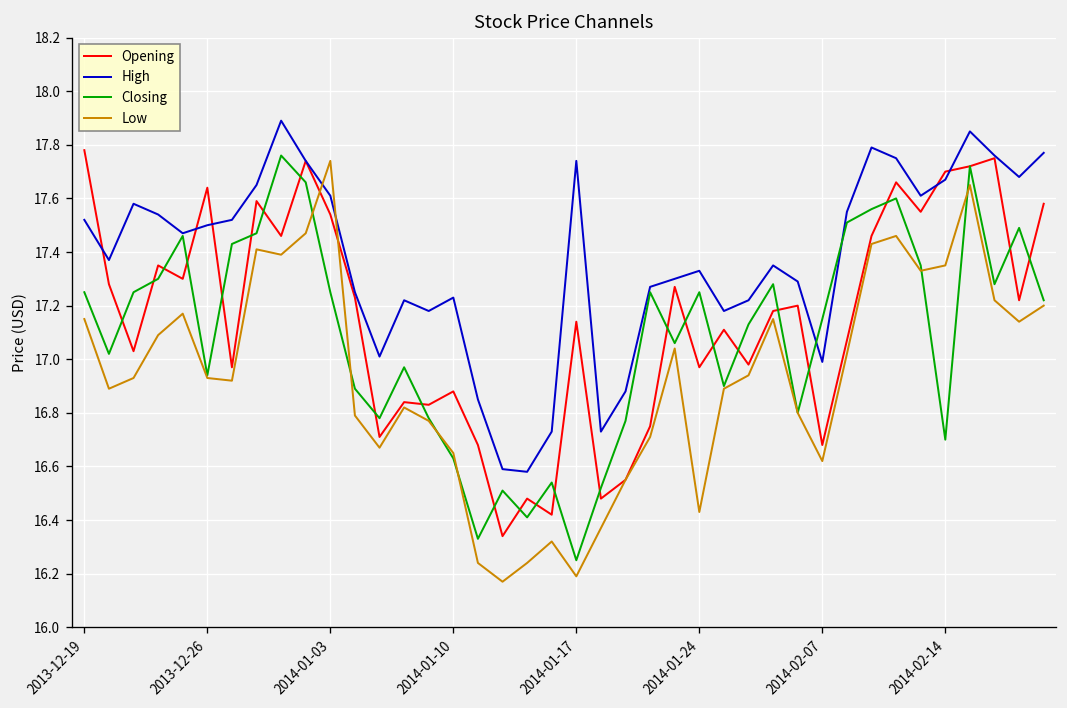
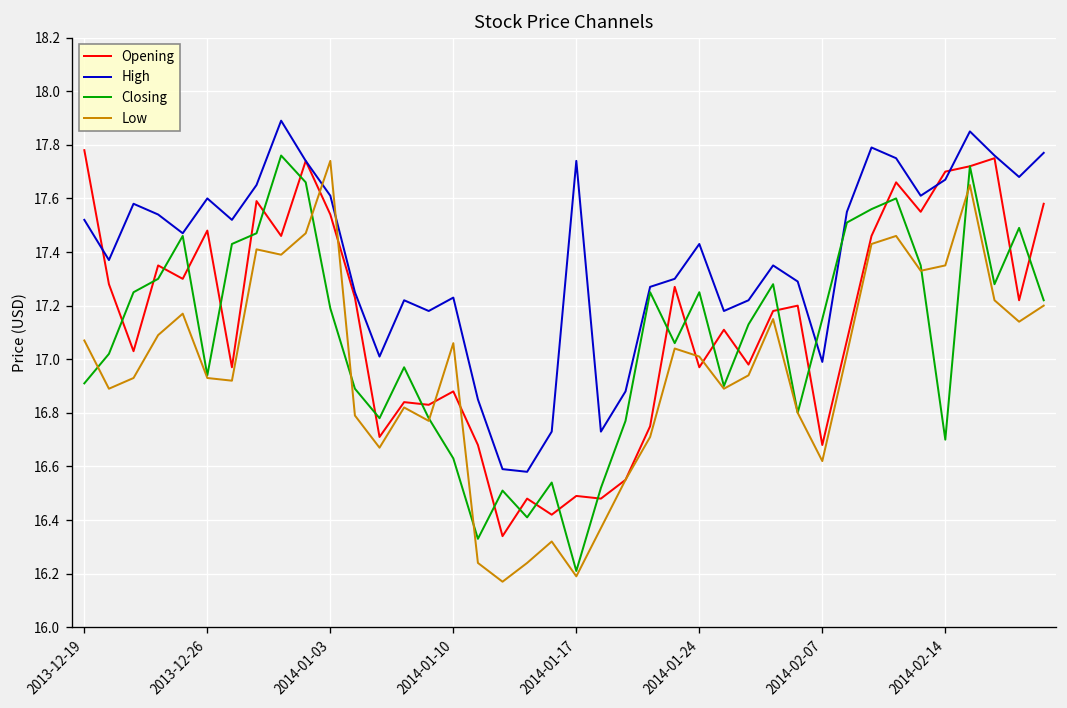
  {
    "Opening": {
      "2013-12-19": 17.78,
-     "2013-12-26": 17.64,
+     "2013-12-26": 17.48,
      "2014-01-03": 17.54,
      "2014-01-10": 16.88,
-     "2014-01-17": 17.14,
+     "2014-01-17": 16.49,
      "2014-01-24": 16.97,
      "2014-02-07": 16.68,
      "2014-02-14": 17.70
    },
    "High": {
      "2013-12-19": 17.52,
-     "2013-12-26": 17.5,
+     "2013-12-26": 17.6,
      "2014-01-03": 17.61,
      "2014-01-10": 17.23,
      "2014-01-17": 17.74,
-     "2014-01-24": 17.33,
+     "2014-01-24": 17.43,
      "2014-02-07": 16.99,
      "2014-02-14": 17.67
    },
    "Closing": {
-     "2013-12-19": 17.25,
-     "2014-01-03": 17.25,
+     "2013-12-19": 16.91,
+     "2014-01-03": 17.19,
      "2014-01-10": 16.63,
-     "2014-01-17": 16.25,
+     "2014-01-17": 16.21,
      "2014-01-24": 17.25,
      "2014-02-07": 17.15,
      "2014-02-14": 16.70
    },
    "Low": {
-     "2013-12-19": 17.15,
+     "2013-12-19": 17.07,
      "2014-01-03": 17.74,
-     "2014-01-10": 16.65,
+     "2014-01-10": 17.06,
      "2014-01-17": 16.19,
-     "2014-01-24": 16.43,
+     "2014-01-24": 17.01,
      "2014-02-07": 16.62,
      "2014-02-14": 17.35
    }
  }
